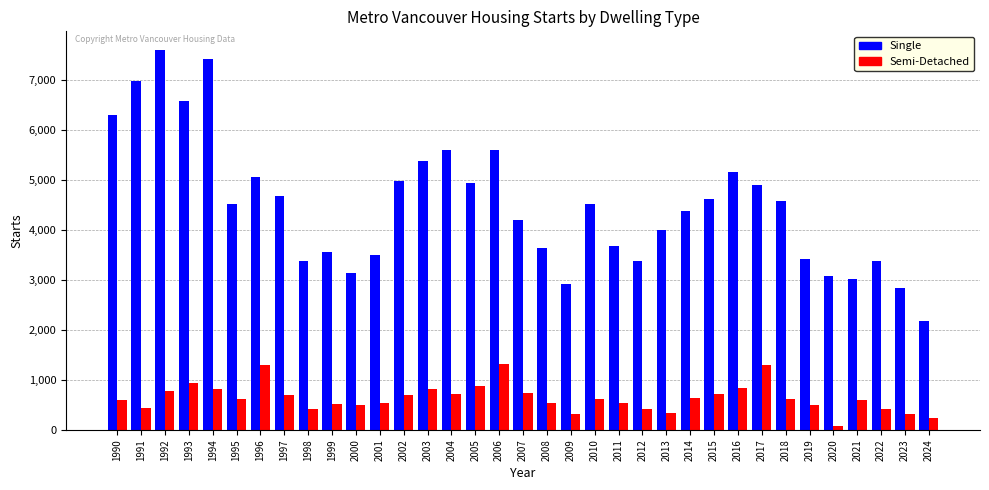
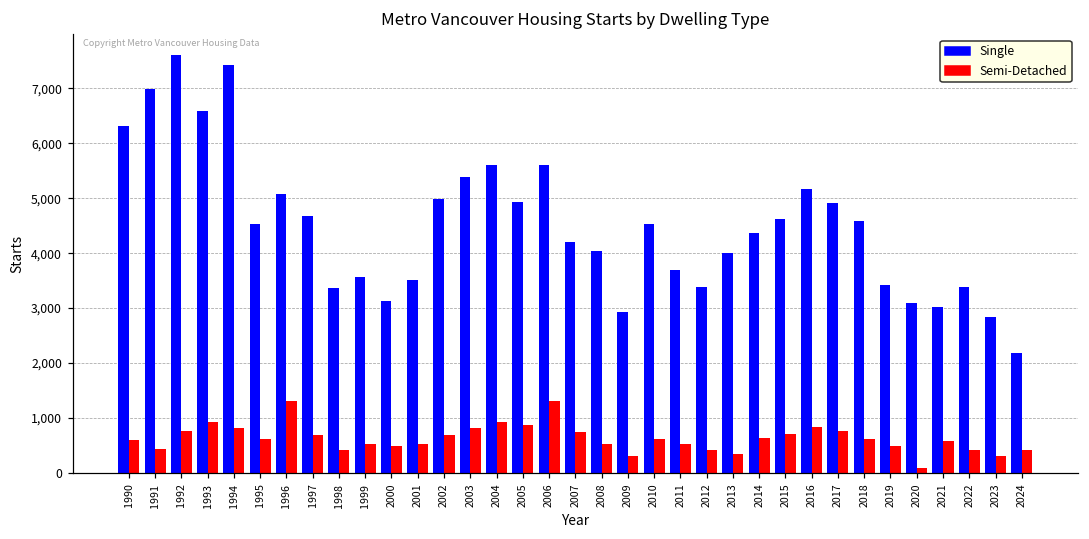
  {
    "Single": {
      "1990": "6,300",
      "1991": "7,000",
      "1992": "7,600",
      "1993": "6,600",
      "1994": "7,400",
      "1995": "4,500",
      "1996": "5,100",
      "1997": "4,700",
      "1998": "3,400",
      "1999": "3,600",
      "2000": "3,100",
      "2001": "3,500",
      "2002": "5,000",
      "2003": "5,400",
      "2004": "5,600",
      "2005": "4,900",
      "2006": "5,600",
      "2007": "4,200",
-     "2008": "3,600",
+     "2008": "4,000",
      "2009": "2,900",
      "2010": "4,500",
      "2011": "3,700",
      "2012": "3,400",
      "2013": "4,000",
      "2014": "4,400",
      "2015": "4,600",
      "2016": "5,200",
      "2017": "4,900",
      "2018": "4,600",
      "2019": "3,400",
      "2020": "3,100",
      "2021": "3,000",
      "2022": "3,400",
      "2023": "2,800",
      "2024": "2,200"
    },
    "Semi-Detached": {
      "1990": "600",
      "1991": "400",
      "1992": "800",
      "1993": "900",
      "1994": "800",
      "1995": "600",
      "1996": "1,300",
      "1997": "700",
      "1998": "400",
      "1999": "500",
      "2000": "500",
      "2001": "500",
      "2002": "700",
      "2003": "800",
-     "2004": "700",
+     "2004": "900",
      "2005": "900",
      "2006": "1,300",
      "2007": "700",
      "2008": "500",
      "2009": "300",
      "2010": "600",
      "2011": "500",
      "2012": "400",
      "2013": "300",
      "2014": "600",
      "2015": "700",
      "2016": "800",
-     "2017": "1,300",
+     "2017": "800",
      "2018": "600",
      "2019": "500",
      "2020": "100",
      "2021": "600",
      "2022": "400",
      "2023": "300",
-     "2024": "200"
+     "2024": "400"
    }
  }
